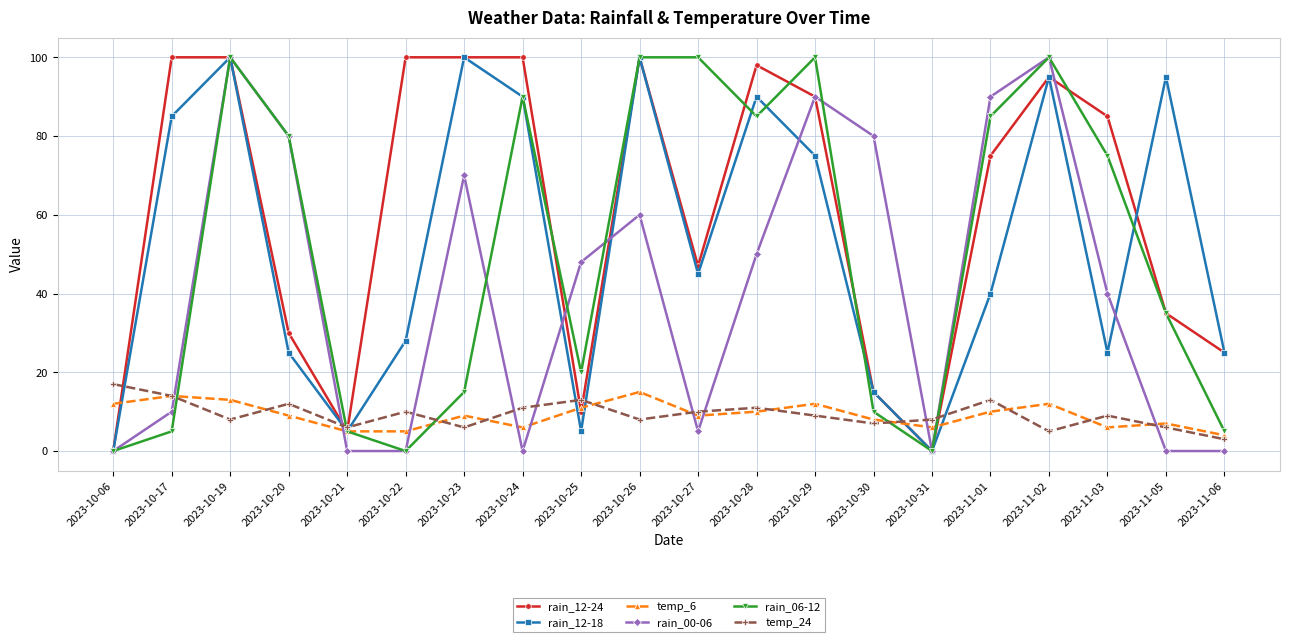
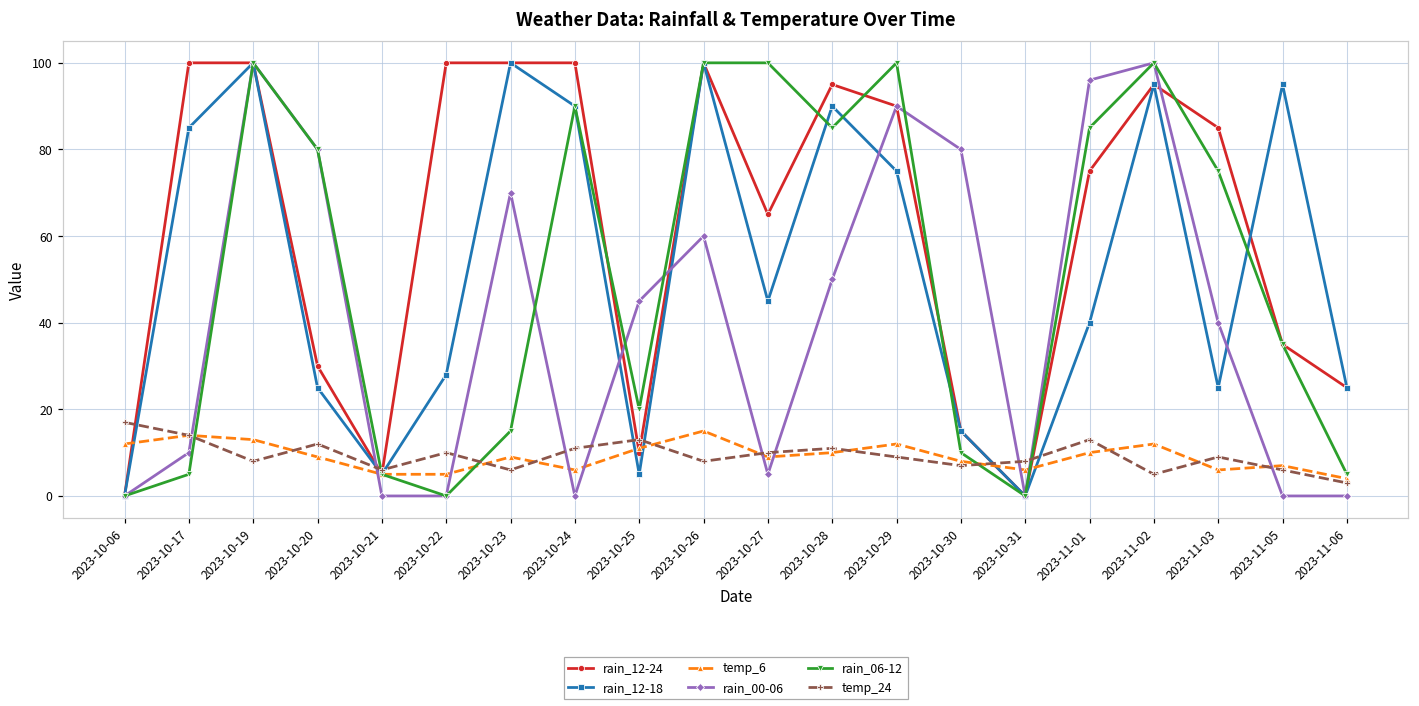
  {
    "rain_12-24": {
      "2023-10-17": 100,
      "2023-10-20": 30,
      "2023-10-22": 100,
      "2023-10-24": 100,
      "2023-10-25": 10,
-     "2023-10-27": 47,
-     "2023-10-28": 98,
+     "2023-10-27": 65,
+     "2023-10-28": 95,
      "2023-11-01": 75,
      "2023-11-03": 85
    },
    "rain_12-18": {
      "2023-10-17": 85,
      "2023-10-20": 25,
      "2023-10-22": 28,
      "2023-10-25": 5,
      "2023-10-27": 45,
      "2023-10-28": 90,
      "2023-10-29": 75,
      "2023-11-01": 40,
      "2023-11-03": 25,
      "2023-11-05": 95
    },
    "temp_6": {
      "2023-10-06": 12,
      "2023-10-19": 13,
      "2023-10-20": 9,
      "2023-10-22": 5,
      "2023-10-23": 9,
      "2023-10-24": 6,
      "2023-10-25": 11,
      "2023-10-26": 15,
      "2023-10-27": 9,
      "2023-10-28": 10,
      "2023-10-29": 12,
      "2023-10-30": 8,
      "2023-10-31": 6,
      "2023-11-01": 10,
      "2023-11-02": 12,
      "2023-11-03": 6,
      "2023-11-05": 7,
      "2023-11-06": 4
    },
    "rain_00-06": {
      "2023-10-17": 10,
      "2023-10-21": 0,
      "2023-10-23": 70,
      "2023-10-24": 0,
-     "2023-10-25": 48,
+     "2023-10-25": 45,
      "2023-10-26": 60,
      "2023-10-27": 5,
      "2023-10-28": 50,
      "2023-10-30": 80,
-     "2023-11-01": 90,
+     "2023-11-01": 96,
      "2023-11-03": 40,
      "2023-11-05": 0,
      "2023-11-06": 0
    },
    "rain_06-12": {
      "2023-10-17": 5,
      "2023-10-23": 15,
      "2023-10-25": 20,
      "2023-10-27": 100,
      "2023-10-28": 85,
      "2023-10-29": 100,
      "2023-10-30": 10,
      "2023-11-01": 85,
      "2023-11-03": 75,
      "2023-11-06": 5
    },
    "temp_24": {
      "2023-10-06": 17,
      "2023-10-19": 8,
      "2023-10-20": 12,
      "2023-10-21": 6,
      "2023-10-22": 10,
      "2023-10-23": 6,
      "2023-10-24": 11,
      "2023-10-25": 13,
      "2023-10-26": 8,
      "2023-10-27": 10,
      "2023-10-28": 11,
      "2023-10-29": 9,
      "2023-10-30": 7,
      "2023-10-31": 8,
      "2023-11-01": 13,
      "2023-11-02": 5,
      "2023-11-03": 9,
      "2023-11-05": 6,
      "2023-11-06": 3
    }
  }
